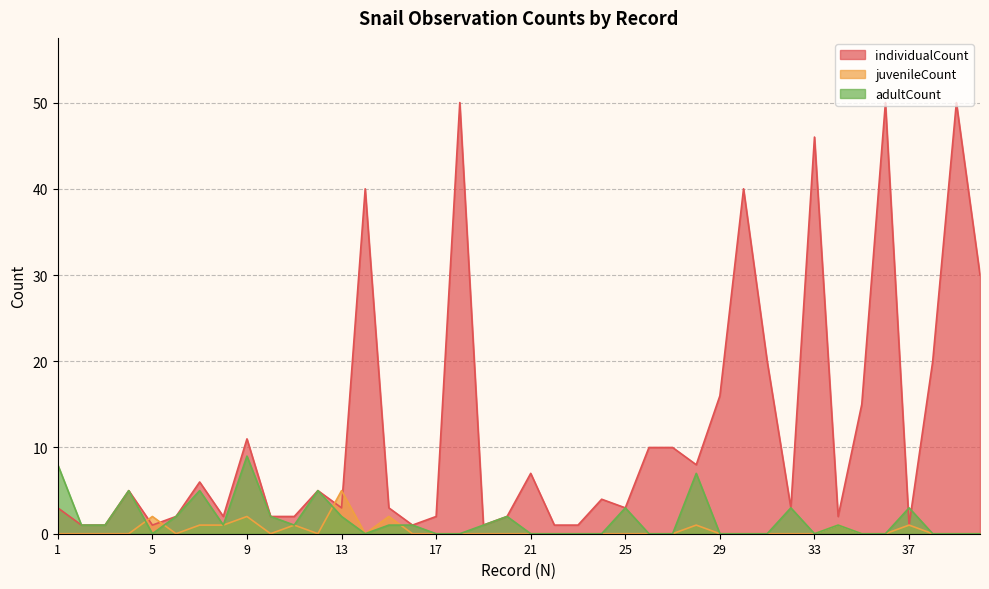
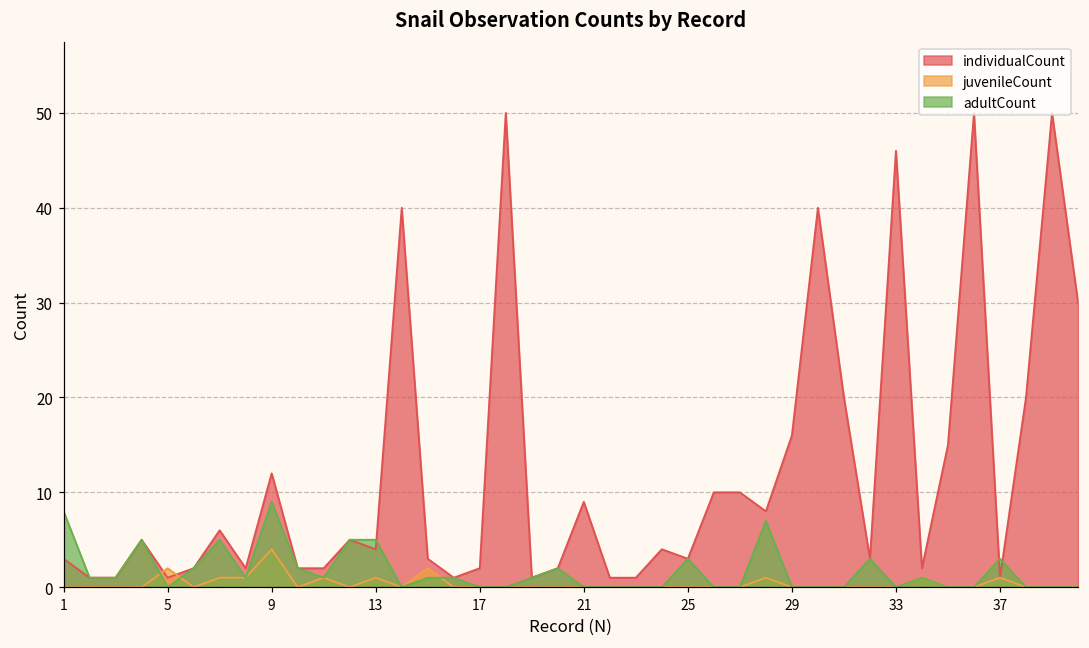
  {
    "individualCount": {
      "1": 3,
      "5": 1,
-     "9": 11,
-     "13": 3,
+     "9": 12,
+     "13": 4,
      "17": 2,
-     "21": 7,
+     "21": 9,
      "29": 16,
      "33": 46
    },
    "juvenileCount": {
      "1": 0,
      "5": 2,
-     "9": 2,
-     "13": 5,
+     "9": 4,
+     "13": 1,
      "25": 0
    },
    "adultCount": {
      "1": 8,
      "5": 0,
      "9": 9,
-     "13": 2,
+     "13": 5,
      "37": 3
    }
  }
